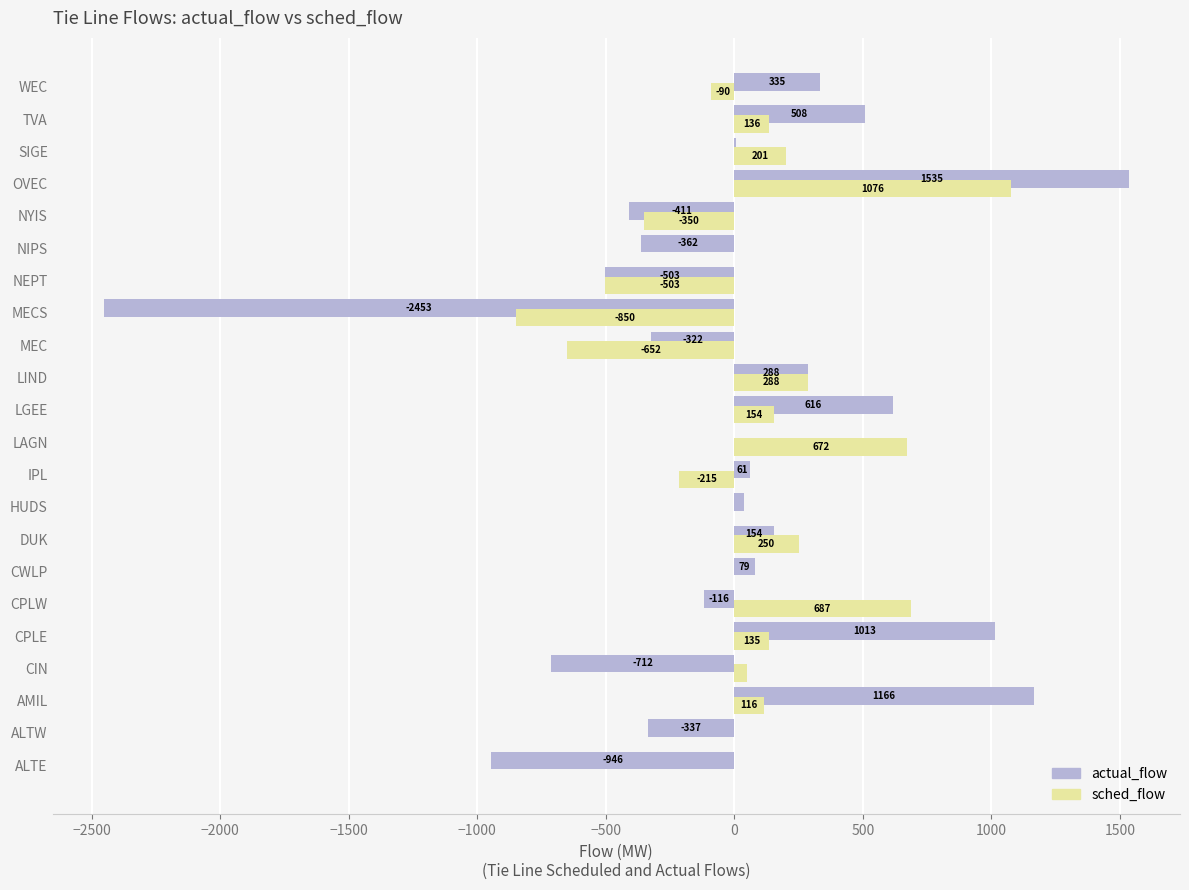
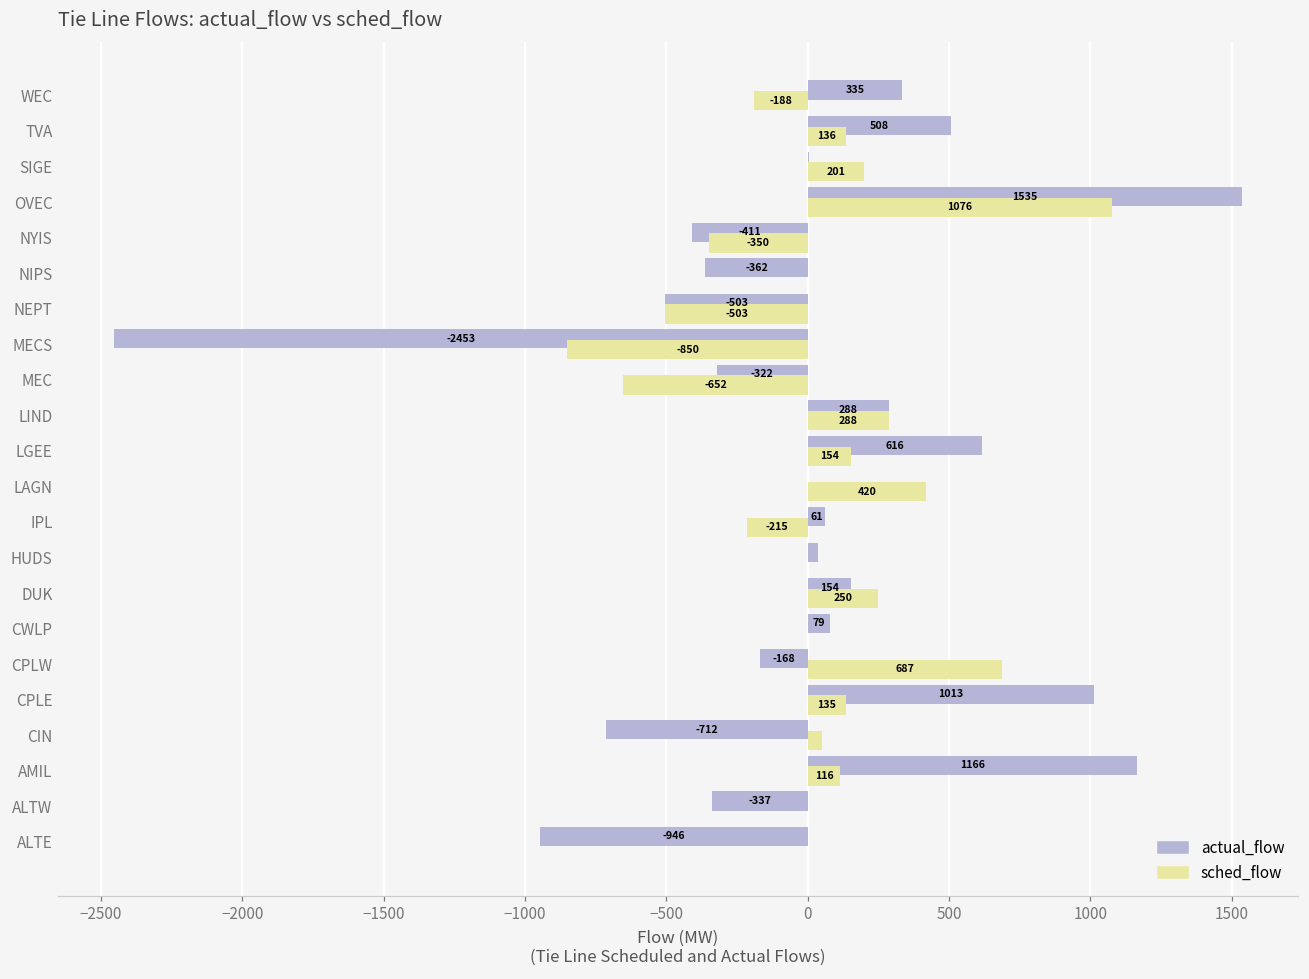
  {
    "actual_flow": {
      "WEC": 335,
      "TVA": 508,
      "OVEC": 1535,
      "NYIS": -411,
      "NIPS": -362,
      "NEPT": -503,
      "MECS": -2453,
      "MEC": -322,
      "LIND": 288,
      "LGEE": 616,
      "IPL": 61,
      "DUK": 154,
      "CWLP": 79,
-     "CPLW": -116,
+     "CPLW": -168,
      "CPLE": 1013,
      "CIN": -712,
      "AMIL": 1166,
      "ALTW": -337,
      "ALTE": -946
    },
    "sched_flow": {
-     "WEC": -90,
+     "WEC": -188,
      "TVA": 136,
      "SIGE": 201,
      "OVEC": 1076,
      "NYIS": -350,
      "NEPT": -503,
      "MECS": -850,
      "MEC": -652,
      "LIND": 288,
      "LGEE": 154,
-     "LAGN": 672,
+     "LAGN": 420,
      "IPL": -215,
      "DUK": 250,
      "CPLW": 687,
      "CPLE": 135,
      "AMIL": 116
    }
  }
